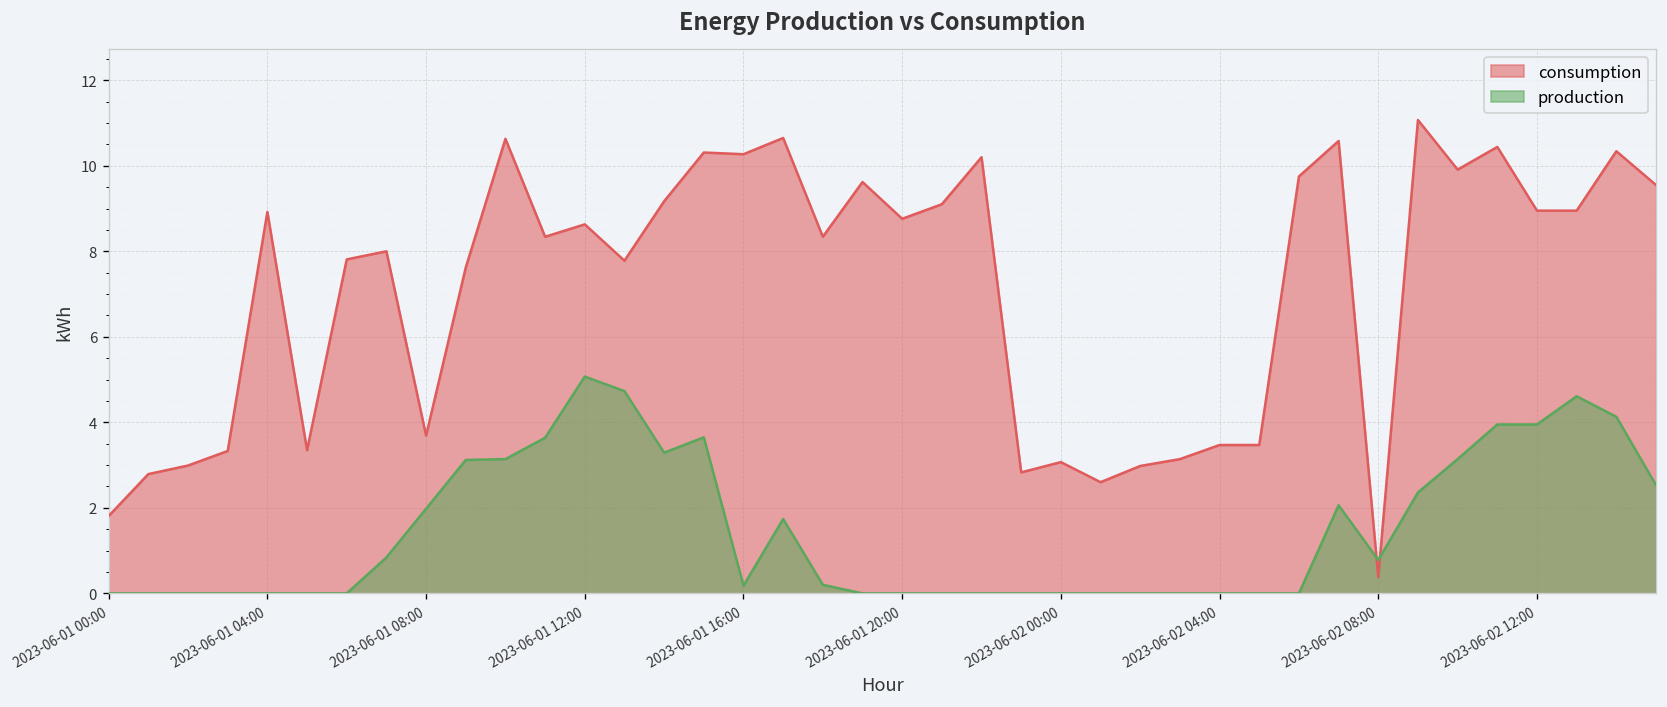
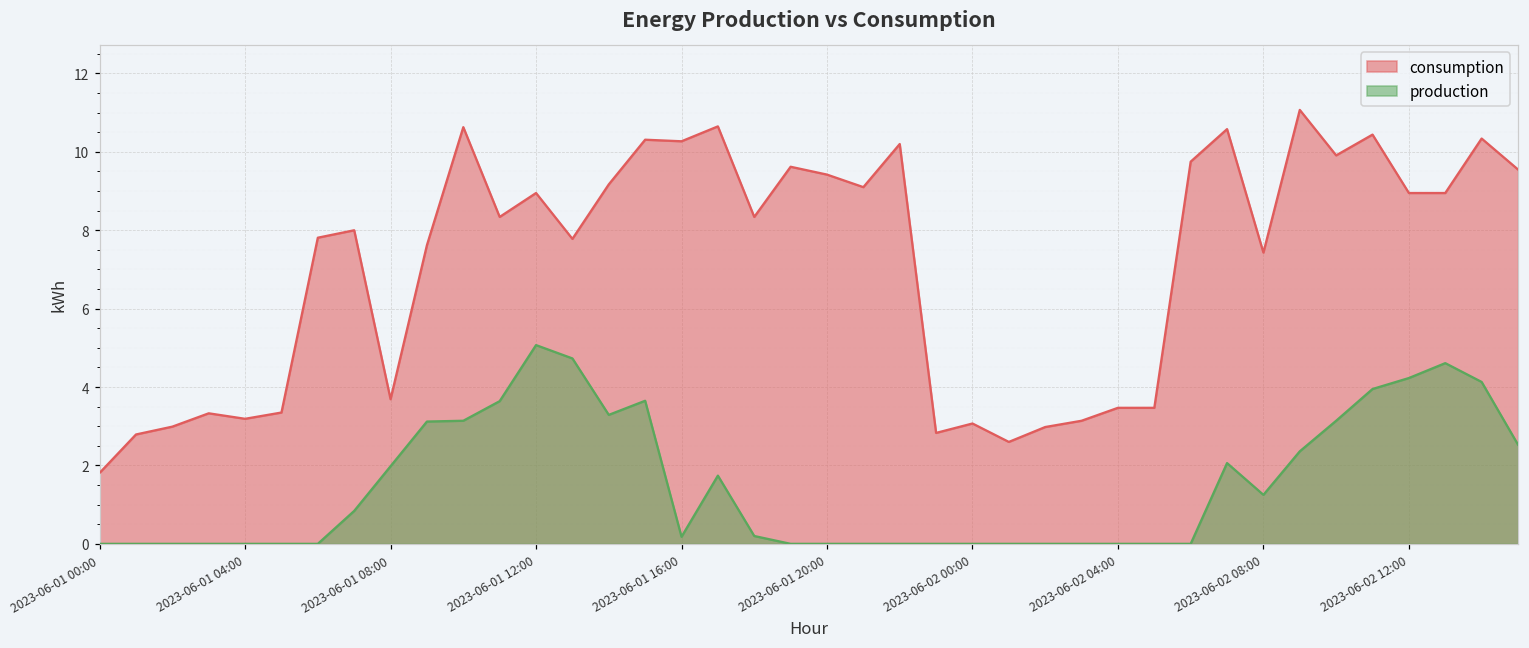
  {
    "consumption": {
      "2023-06-01 00:00": 1.8,
-     "2023-06-01 04:00": 8.9,
+     "2023-06-01 04:00": 3.2,
      "2023-06-01 08:00": 3.7,
-     "2023-06-01 12:00": 8.6,
+     "2023-06-01 12:00": 9.0,
      "2023-06-01 16:00": 10.3,
-     "2023-06-01 20:00": 8.8,
+     "2023-06-01 20:00": 9.4,
      "2023-06-02 00:00": 3.1,
      "2023-06-02 04:00": 3.5,
-     "2023-06-02 08:00": 0.4,
+     "2023-06-02 08:00": 7.4,
      "2023-06-02 12:00": 9.0
    },
    "production": {
      "2023-06-01 00:00": 0.0,
      "2023-06-01 04:00": 0.0,
      "2023-06-01 08:00": 2.0,
      "2023-06-01 12:00": 5.1,
      "2023-06-01 16:00": 0.2,
      "2023-06-01 20:00": 0.0,
      "2023-06-02 00:00": 0.0,
      "2023-06-02 04:00": 0.0,
-     "2023-06-02 08:00": 0.8,
-     "2023-06-02 12:00": 4.0
+     "2023-06-02 08:00": 1.3,
+     "2023-06-02 12:00": 4.2
    }
  }
